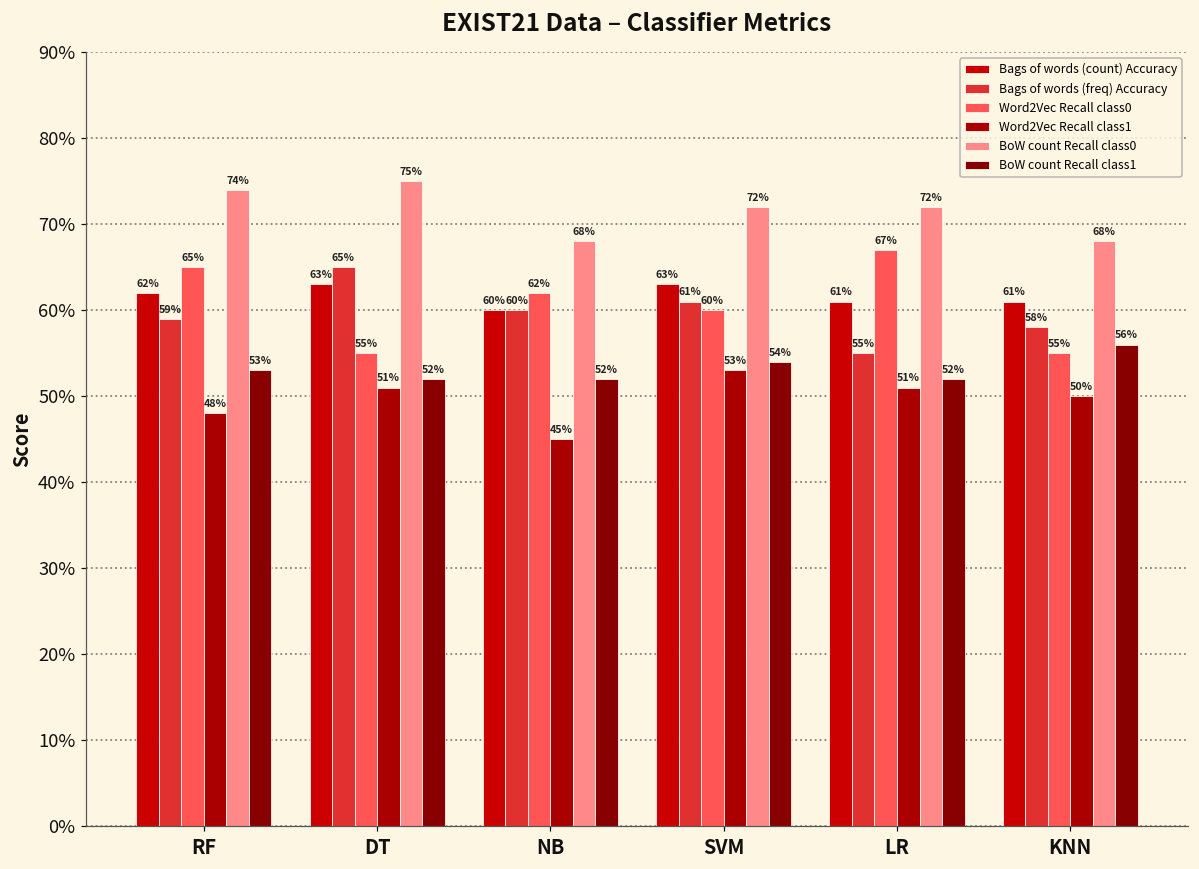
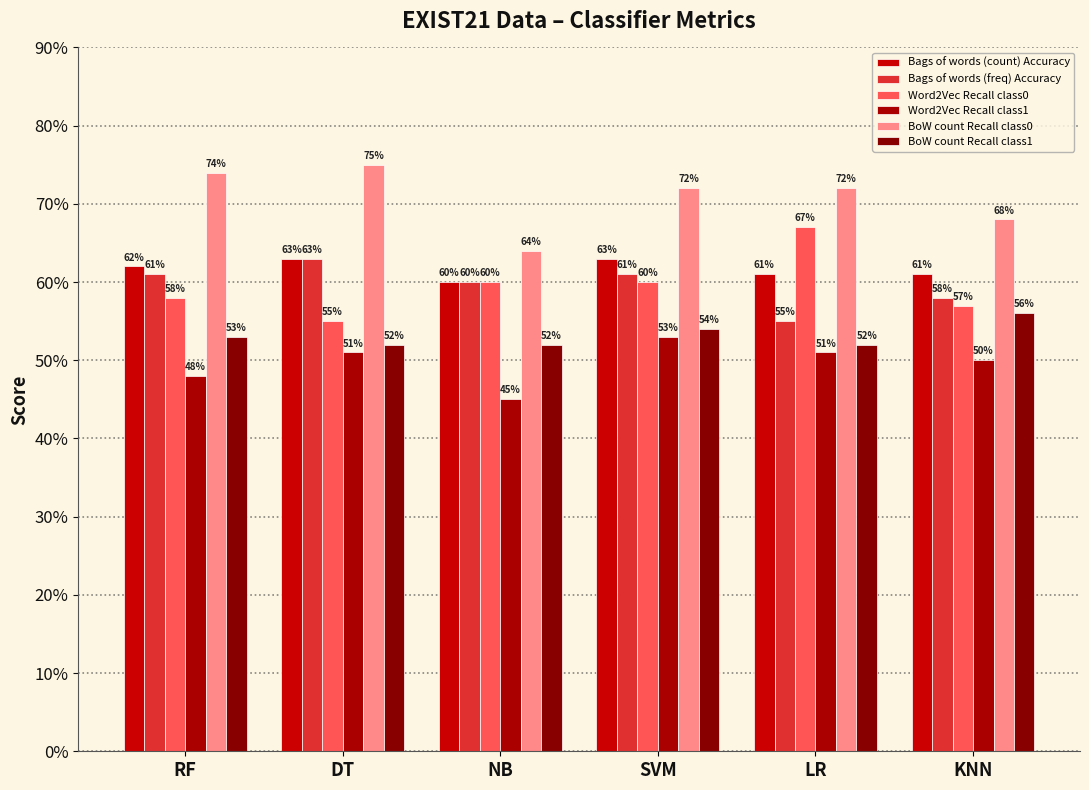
  {
    "Bags of words (freq) Accuracy": {
-     "RF": "59%",
-     "DT": "65%",
+     "RF": "61%",
+     "DT": "63%",
      "NB": "60%",
      "SVM": "61%",
      "LR": "55%",
      "KNN": "58%"
    },
    "Word2Vec Recall class0": {
-     "RF": "65%",
+     "RF": "58%",
      "DT": "55%",
-     "NB": "62%",
+     "NB": "60%",
      "SVM": "60%",
      "LR": "67%",
-     "KNN": "55%"
+     "KNN": "57%"
    },
    "BoW count Recall class0": {
      "RF": "74%",
      "DT": "75%",
-     "NB": "68%",
+     "NB": "64%",
      "SVM": "72%",
      "LR": "72%",
      "KNN": "68%"
    }
  }
